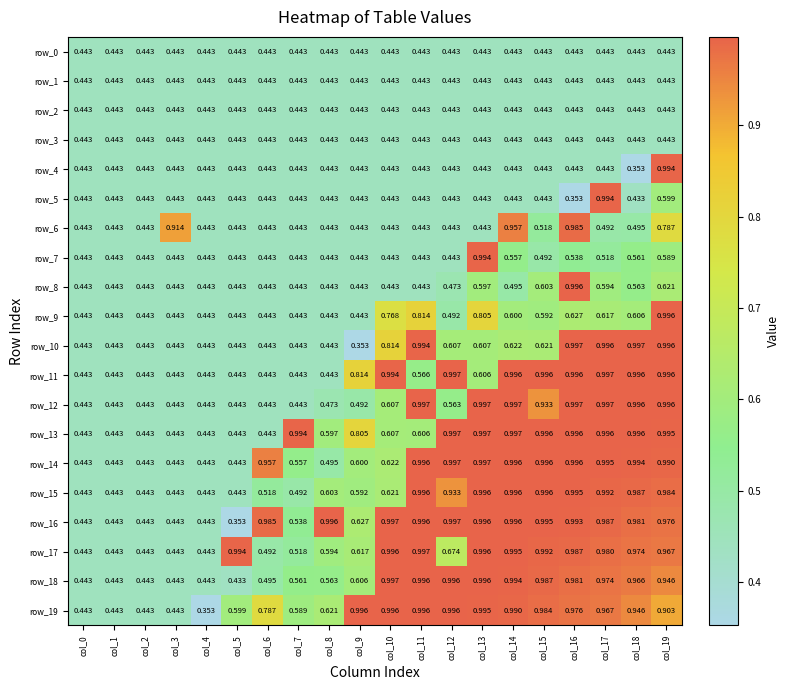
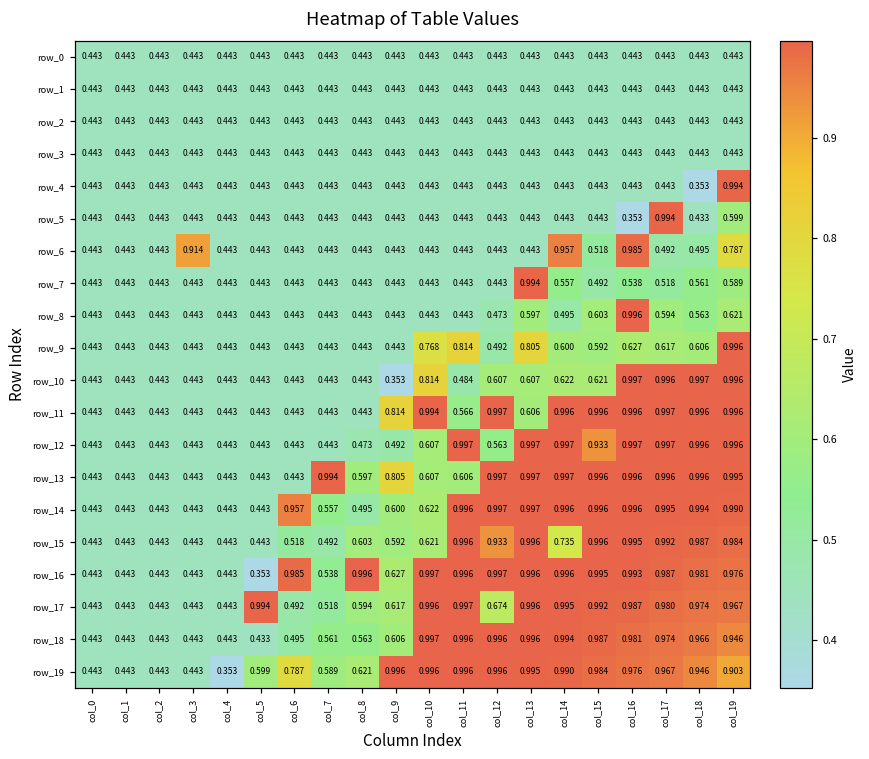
  {
    "row_10": {
      "col_0": 0.443,
      "col_1": 0.443,
      "col_2": 0.443,
      "col_3": 0.443,
      "col_4": 0.443,
      "col_5": 0.443,
      "col_6": 0.443,
      "col_7": 0.443,
      "col_8": 0.443,
      "col_9": 0.353,
      "col_10": 0.814,
-     "col_11": 0.994,
+     "col_11": 0.484,
      "col_12": 0.607,
      "col_13": 0.607,
      "col_14": 0.622,
      "col_15": 0.621,
      "col_16": 0.997,
      "col_17": 0.996,
      "col_18": 0.997,
      "col_19": 0.996
    },
    "row_15": {
      "col_0": 0.443,
      "col_1": 0.443,
      "col_2": 0.443,
      "col_3": 0.443,
      "col_4": 0.443,
      "col_5": 0.443,
      "col_6": 0.518,
      "col_7": 0.492,
      "col_8": 0.603,
      "col_9": 0.592,
      "col_10": 0.621,
      "col_11": 0.996,
      "col_12": 0.933,
      "col_13": 0.996,
-     "col_14": 0.996,
+     "col_14": 0.735,
      "col_15": 0.996,
      "col_16": 0.995,
      "col_17": 0.992,
      "col_18": 0.987,
      "col_19": 0.984
    }
  }
